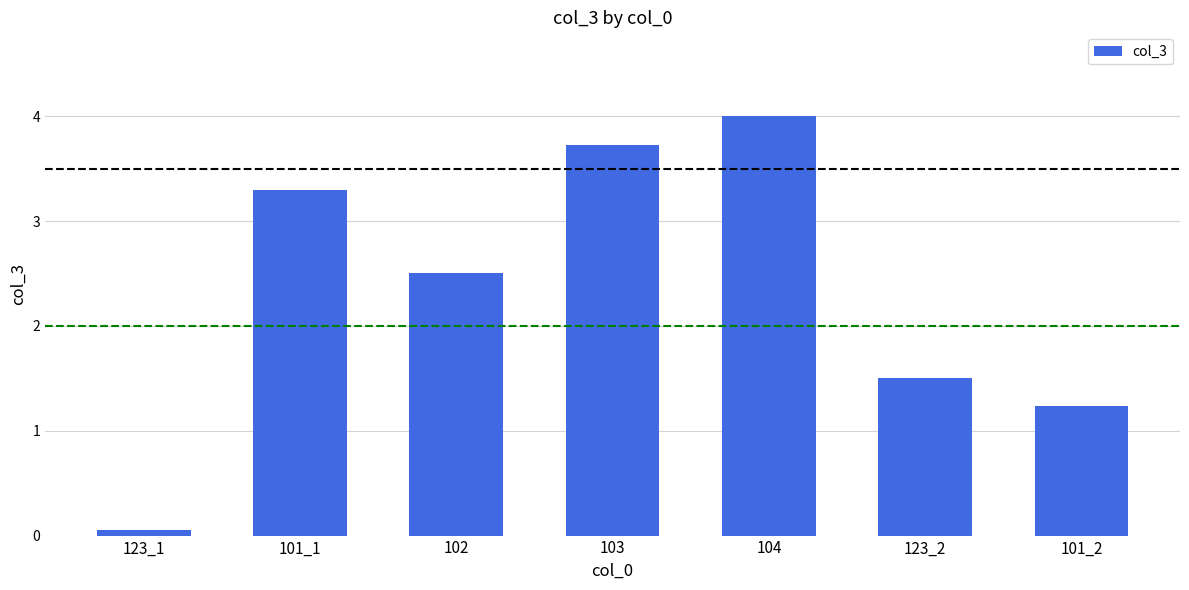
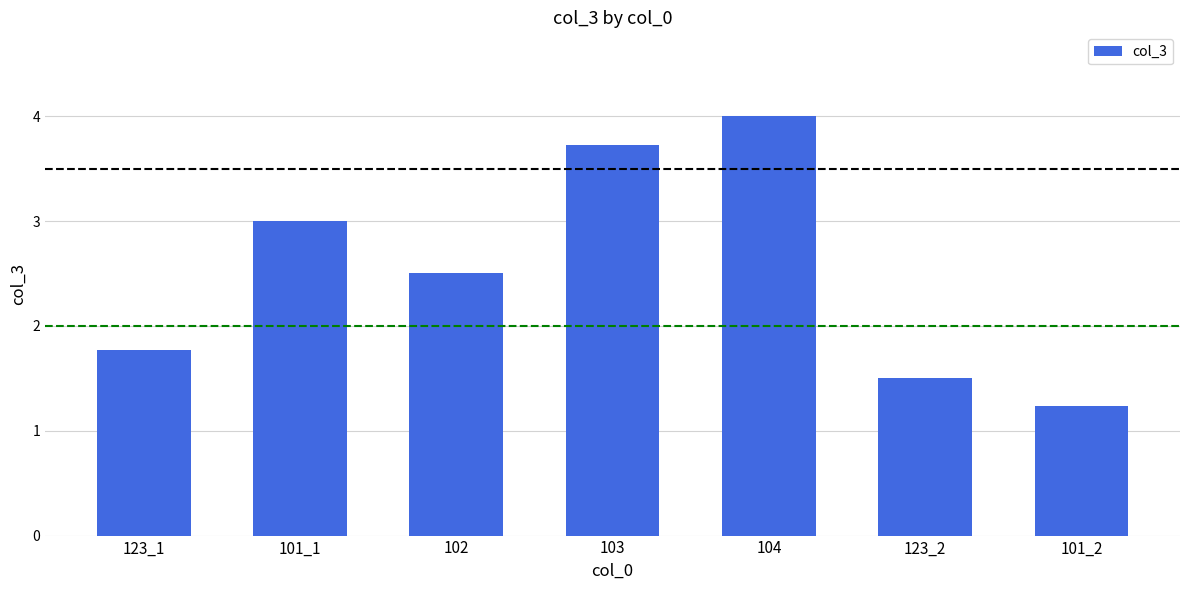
  {
-   "123_1": 0.05,
-   "101_1": 3.3,
+   "123_1": 1.77,
+   "101_1": 3.0,
    "102": 2.50,
    "103": 3.73,
    "104": 4.00,
    "123_2": 1.50,
    "101_2": 1.24
  }
